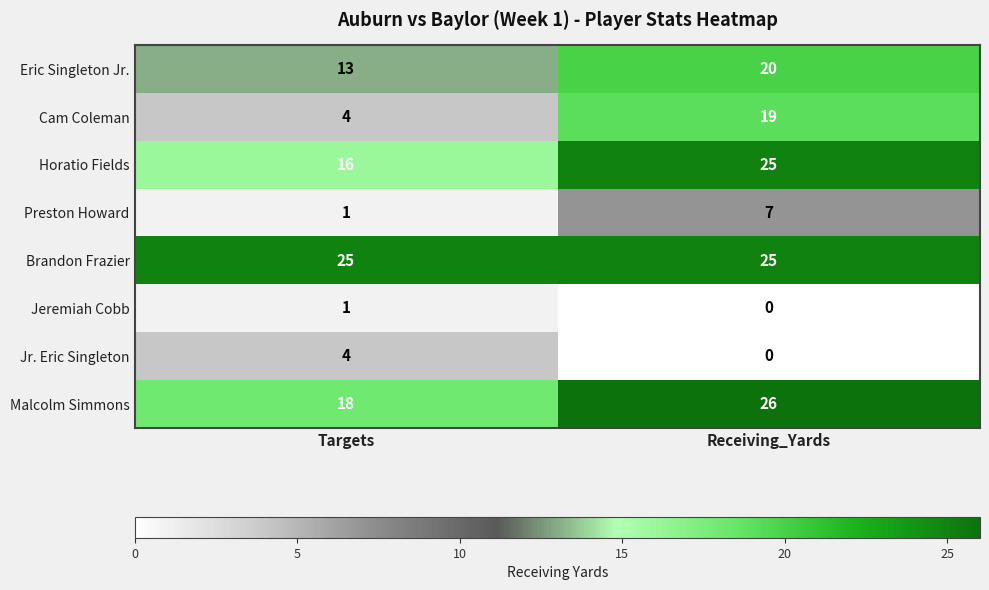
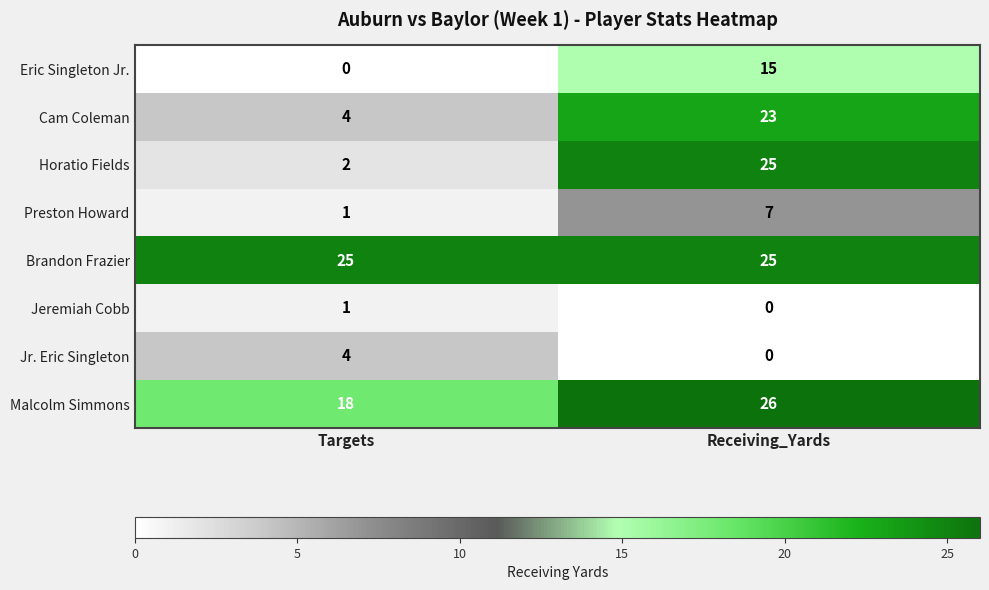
  {
    "Eric Singleton Jr.": {
-     "Targets": 13,
-     "Receiving_Yards": 20
+     "Targets": 0,
+     "Receiving_Yards": 15
    },
    "Cam Coleman": {
      "Targets": 4,
-     "Receiving_Yards": 19
+     "Receiving_Yards": 23
    },
    "Horatio Fields": {
-     "Targets": 16,
+     "Targets": 2,
      "Receiving_Yards": 25
    },
    "Preston Howard": {
      "Targets": 1,
      "Receiving_Yards": 7
    },
    "Brandon Frazier": {
      "Targets": 25,
      "Receiving_Yards": 25
    },
    "Jeremiah Cobb": {
      "Targets": 1,
      "Receiving_Yards": 0
    },
    "Jr. Eric Singleton": {
      "Targets": 4,
      "Receiving_Yards": 0
    },
    "Malcolm Simmons": {
      "Targets": 18,
      "Receiving_Yards": 26
    }
  }
